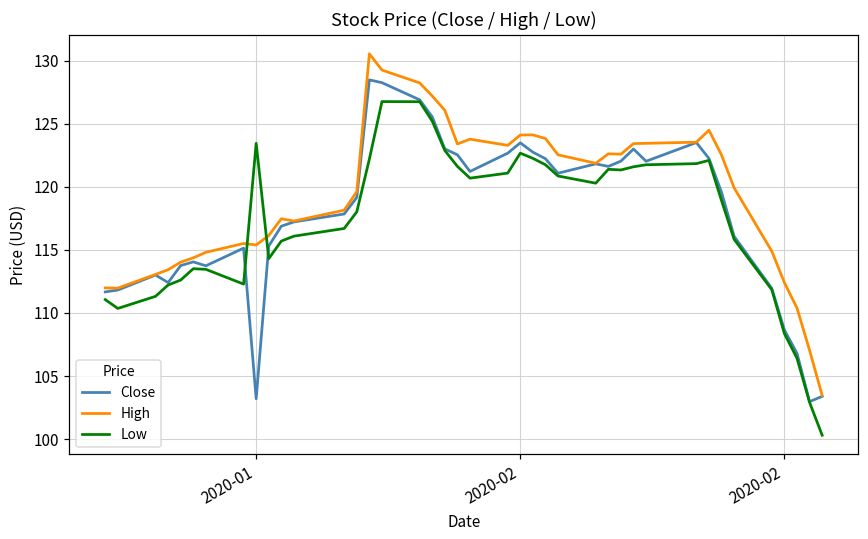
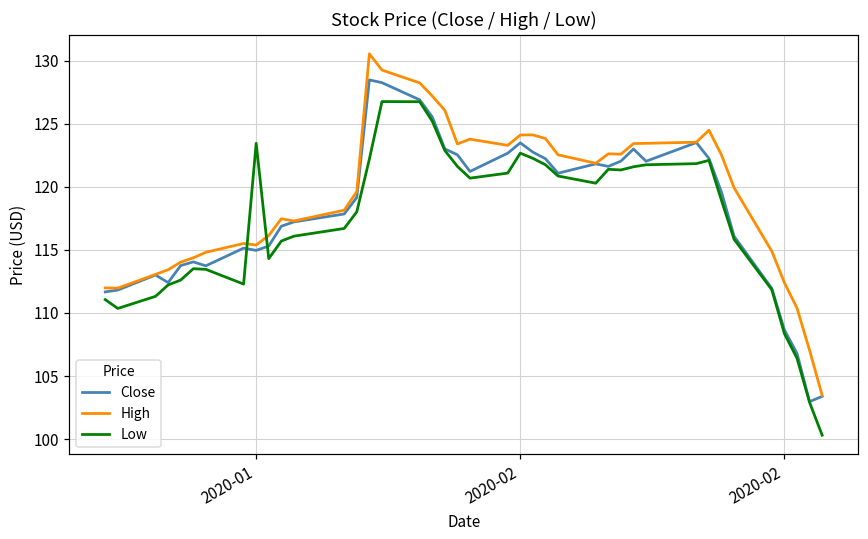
  {
    "Close": {
-     "2020-01": 103.2
+     "2020-01": 115.0
    },
    "High": {
      "2020-01": 115.4
    },
    "Low": {
      "2020-01": 123.5
    }
  }
